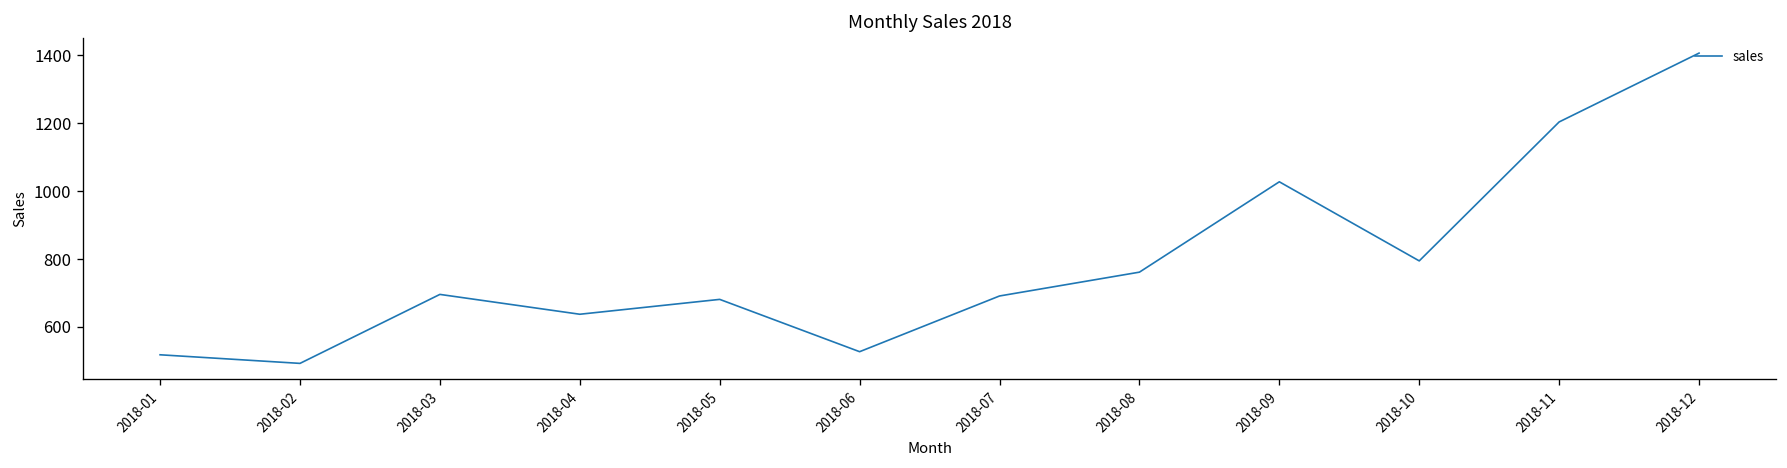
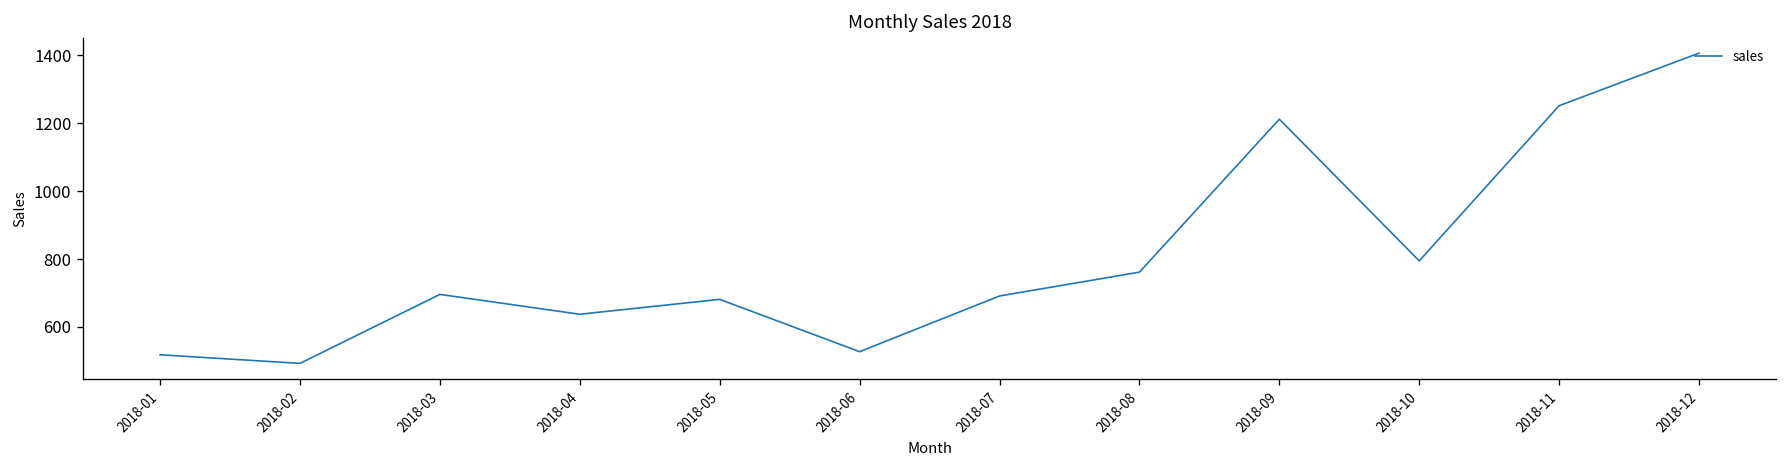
  {
    "2018-01": 520,
    "2018-02": 490,
    "2018-03": 700,
    "2018-04": 640,
    "2018-05": 680,
    "2018-06": 530,
    "2018-07": 690,
    "2018-08": 760,
-   "2018-09": 1030,
+   "2018-09": 1210,
    "2018-10": 790,
-   "2018-11": 1200,
+   "2018-11": 1250,
    "2018-12": 1410
  }
